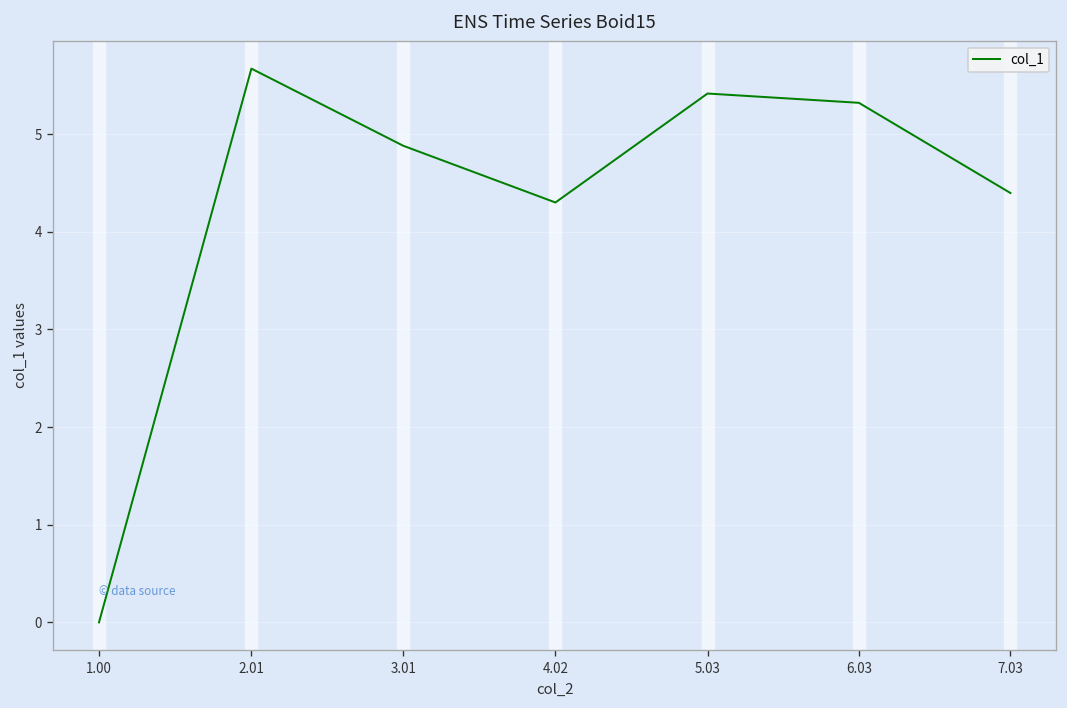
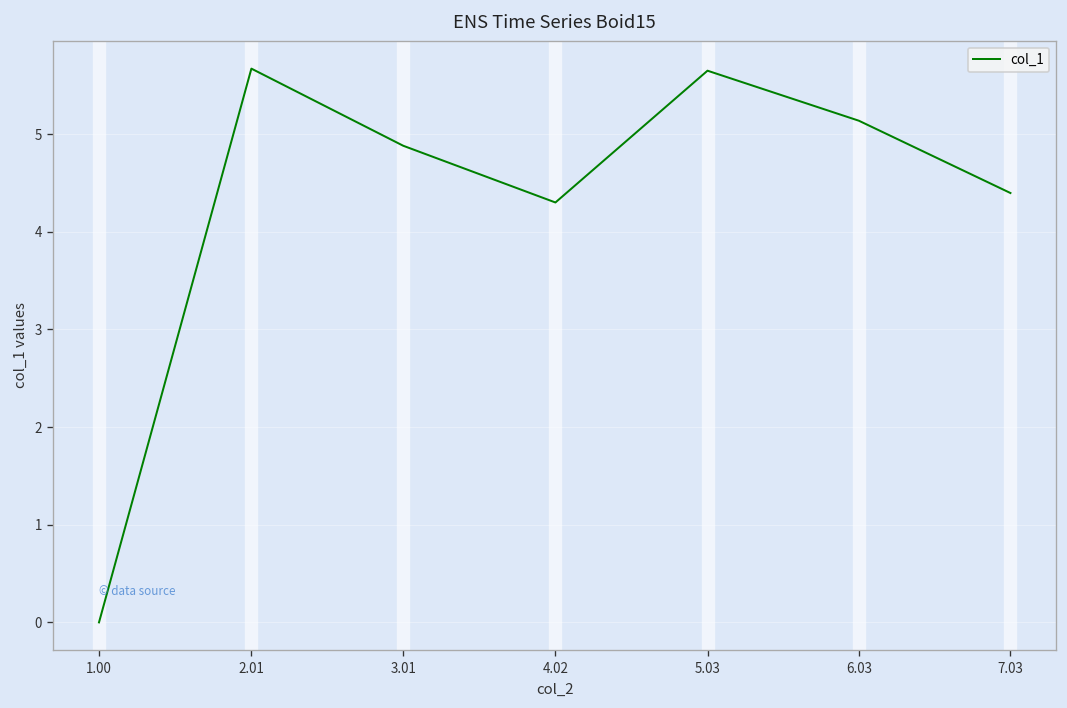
  {
    "1.00": 0.0,
    "2.01": 5.7,
    "3.01": 4.9,
    "4.02": 4.3,
-   "5.03": 5.4,
-   "6.03": 5.3,
+   "5.03": 5.6,
+   "6.03": 5.1,
    "7.03": 4.4
  }
